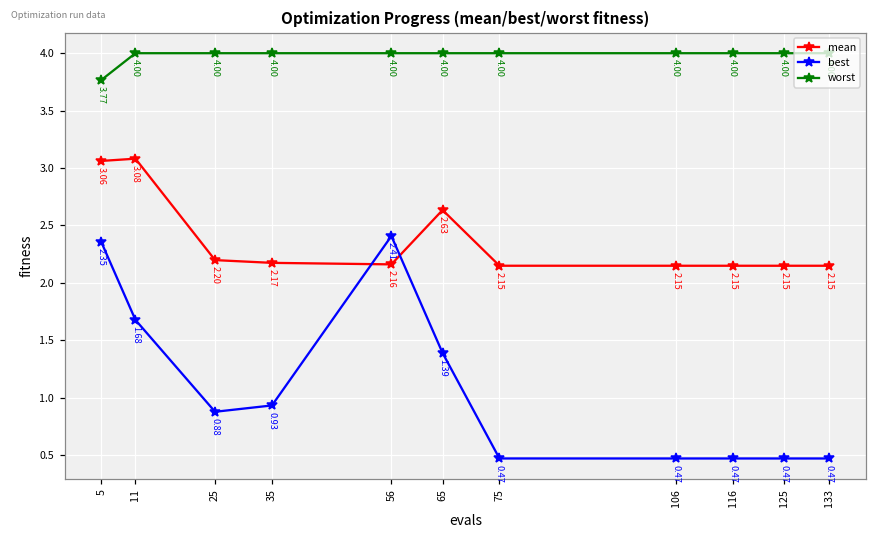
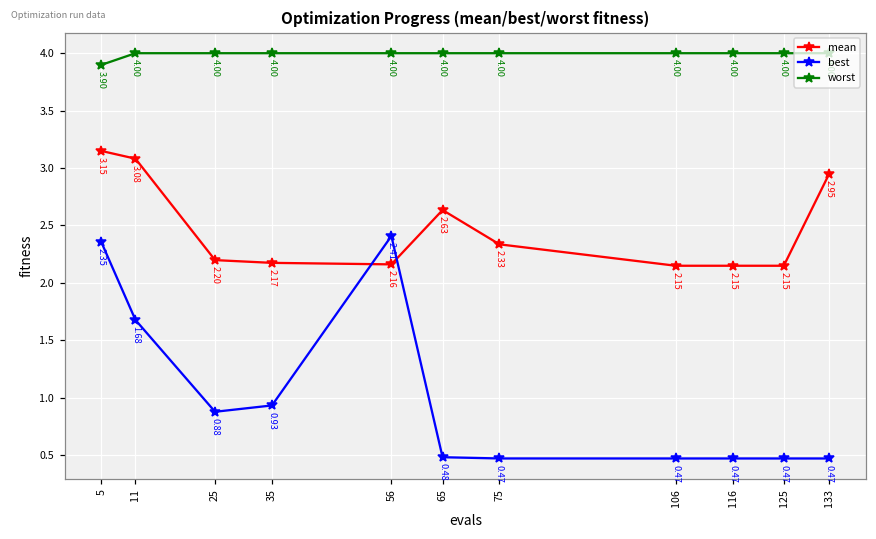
  {
    "mean": {
-     "5": 3.06,
+     "5": 3.15,
      "11": 3.08,
      "25": 2.20,
      "35": 2.17,
      "56": 2.16,
      "65": 2.63,
-     "75": 2.15,
+     "75": 2.33,
      "106": 2.15,
      "116": 2.15,
      "125": 2.15,
-     "133": 2.15
+     "133": 2.95
    },
    "best": {
      "5": 2.35,
      "11": 1.68,
      "25": 0.88,
      "35": 0.93,
      "56": 2.41,
-     "65": 1.39,
+     "65": 0.48,
      "75": 0.47,
      "106": 0.47,
      "116": 0.47,
      "125": 0.47,
      "133": 0.47
    },
    "worst": {
-     "5": 3.77,
+     "5": 3.90,
      "11": 4.00,
      "25": 4.00,
      "35": 4.00,
      "56": 4.00,
      "65": 4.00,
      "75": 4.00,
      "106": 4.00,
      "116": 4.00,
      "125": 4.00
    }
  }
